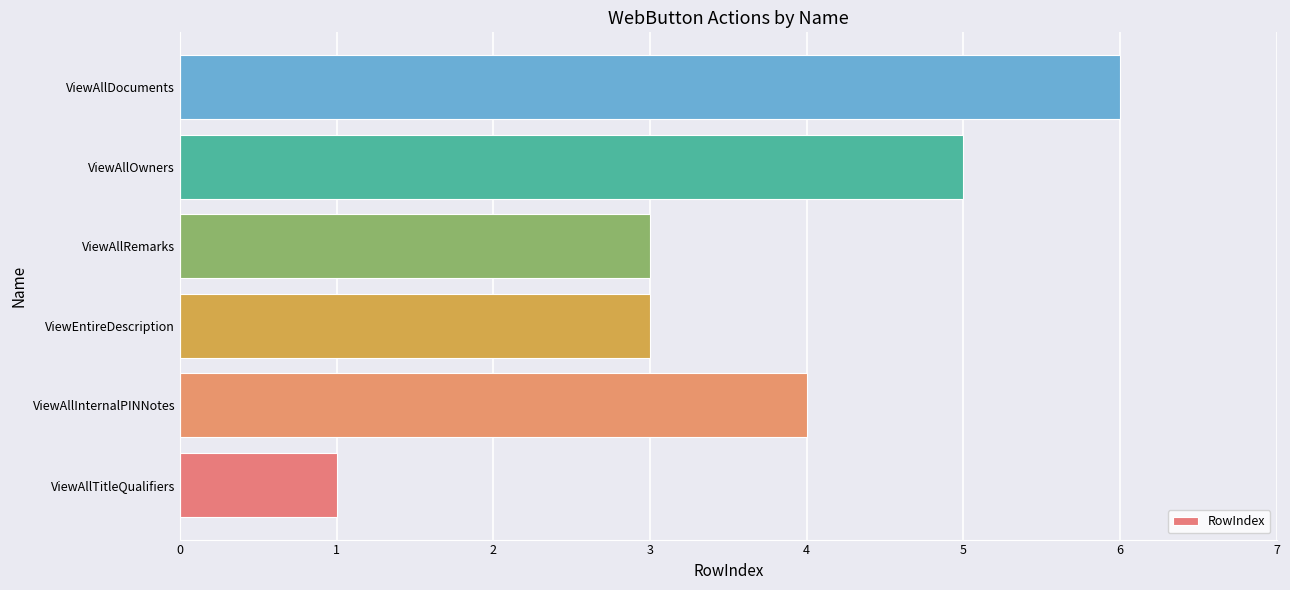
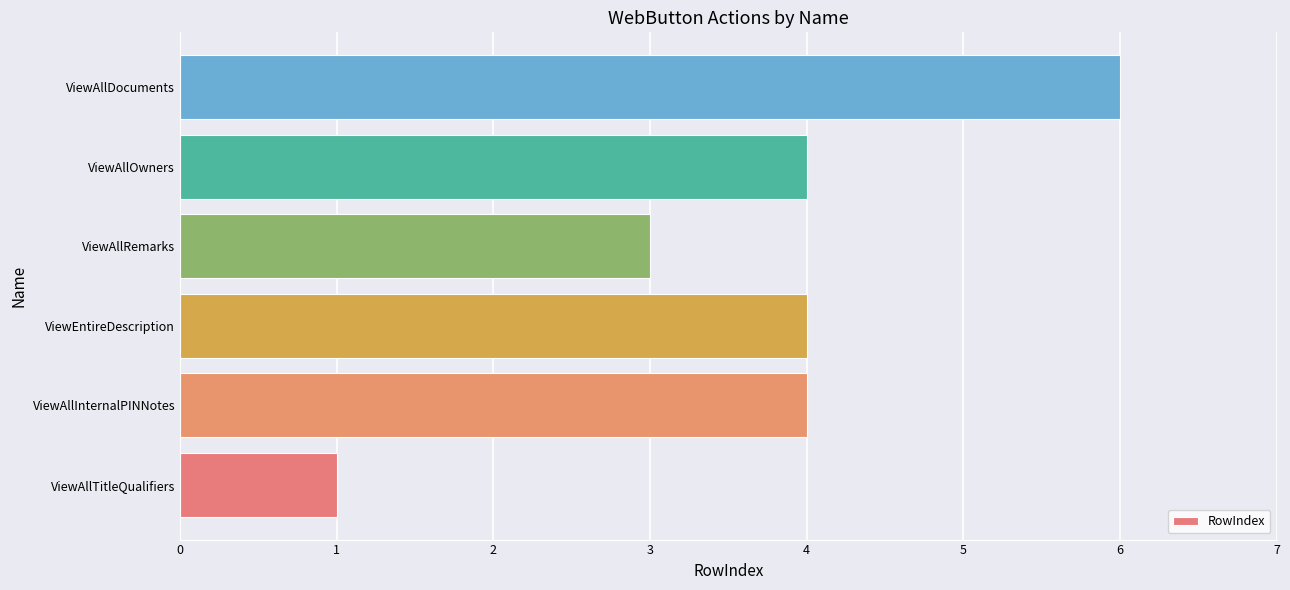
  {
    "ViewAllDocuments": 6,
-   "ViewAllOwners": 5,
+   "ViewAllOwners": 4,
    "ViewAllRemarks": 3,
-   "ViewEntireDescription": 3,
+   "ViewEntireDescription": 4,
    "ViewAllInternalPINNotes": 4,
    "ViewAllTitleQualifiers": 1
  }
